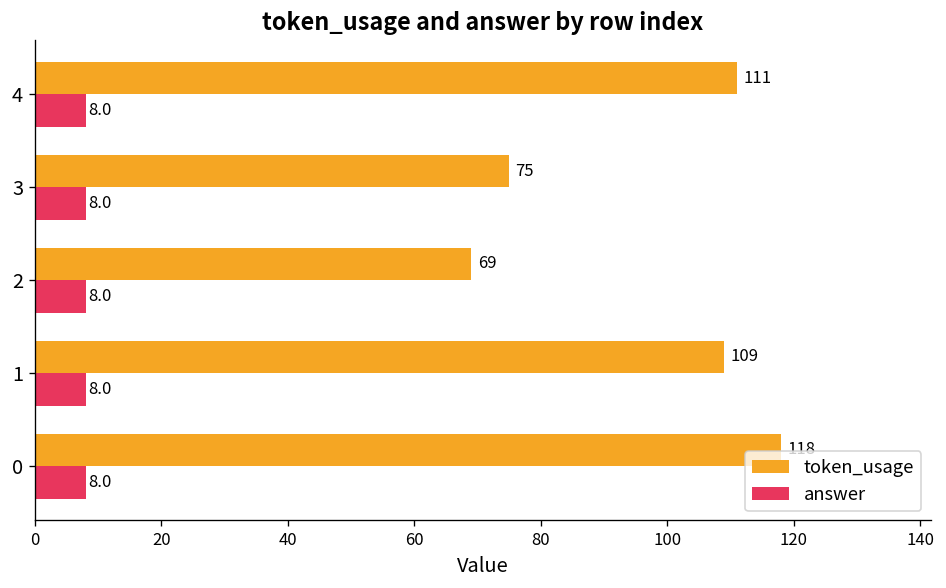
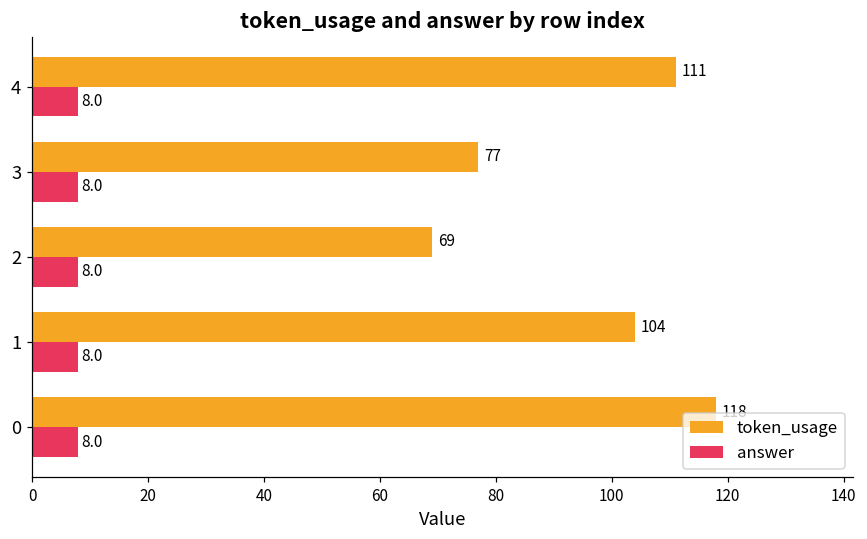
  {
    "token_usage": {
      "4": 111,
-     "3": 75,
+     "3": 77,
      "2": 69,
-     "1": 109
+     "1": 104
    },
    "answer": {
      "4": 8.0,
      "3": 8.0,
      "2": 8.0,
      "1": 8.0,
      "0": 8.0
    }
  }
